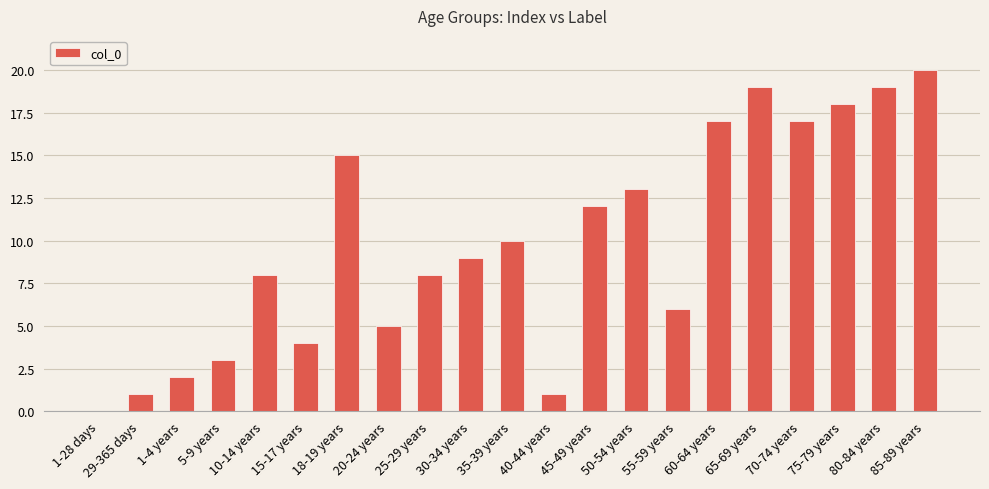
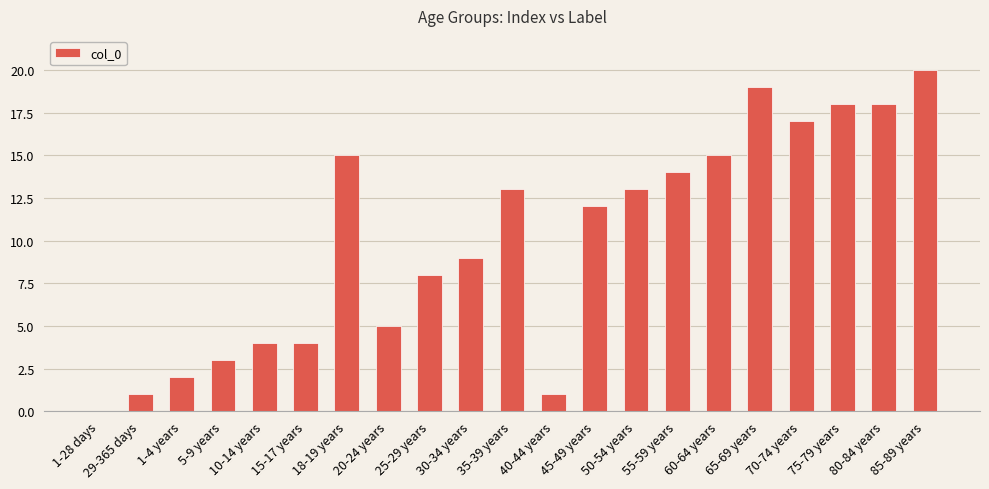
  {
    "1-28 days": 0,
    "29-365 days": 1,
    "1-4 years": 2,
    "5-9 years": 3,
-   "10-14 years": 8,
+   "10-14 years": 4,
    "15-17 years": 4,
    "18-19 years": 15,
    "20-24 years": 5,
    "25-29 years": 8,
    "30-34 years": 9,
-   "35-39 years": 10,
+   "35-39 years": 13,
    "40-44 years": 1,
    "45-49 years": 12,
    "50-54 years": 13,
-   "55-59 years": 6,
-   "60-64 years": 17,
+   "55-59 years": 14,
+   "60-64 years": 15,
    "65-69 years": 19,
    "70-74 years": 17,
    "75-79 years": 18,
-   "80-84 years": 19,
+   "80-84 years": 18,
    "85-89 years": 20
  }
